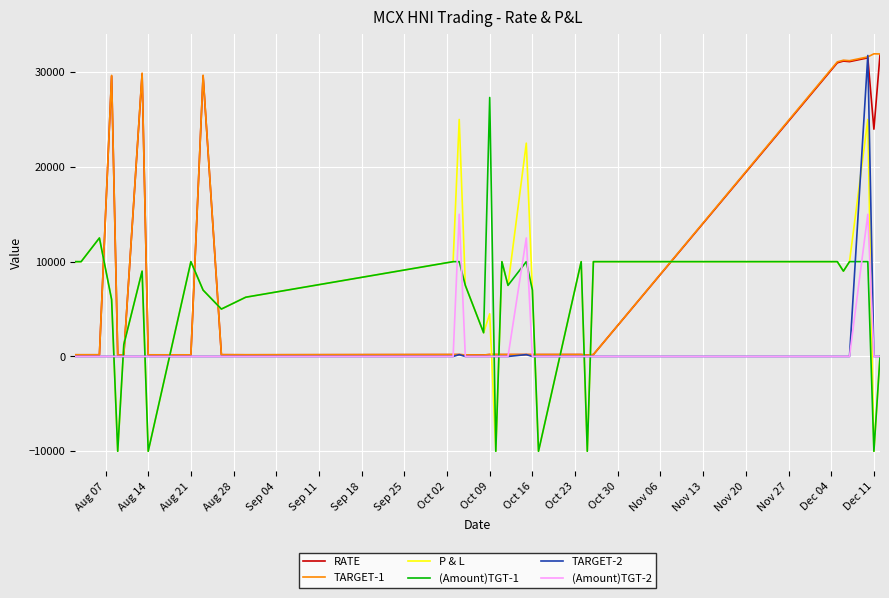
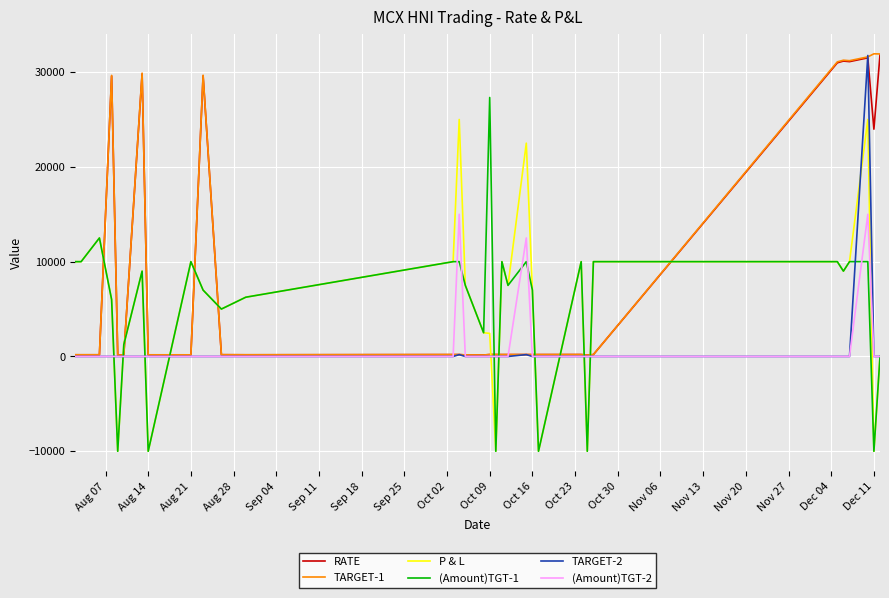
  {
    "RATE": {
      "Dec 11": 24000
    },
    "TARGET-1": {
      "Dec 11": 32000
    },
    "P & L": {
-     "Oct 09": 5000
+     "Oct 09": 2000
    },
    "(Amount)TGT-1": {
      "Oct 09": 27000
    }
  }
